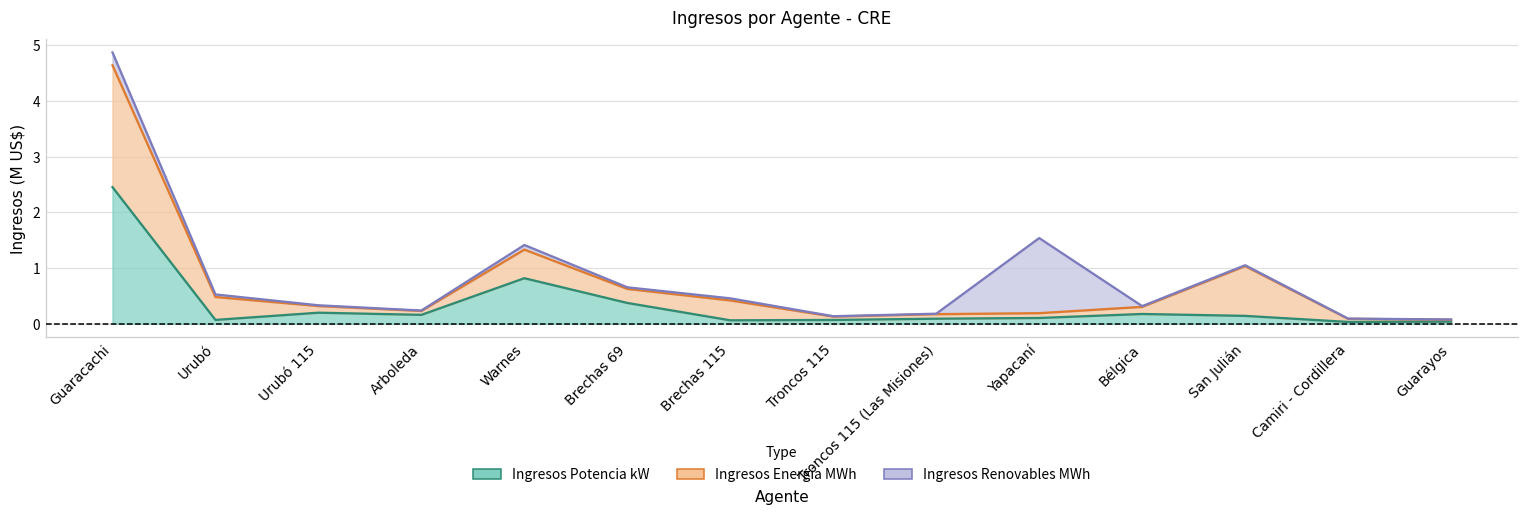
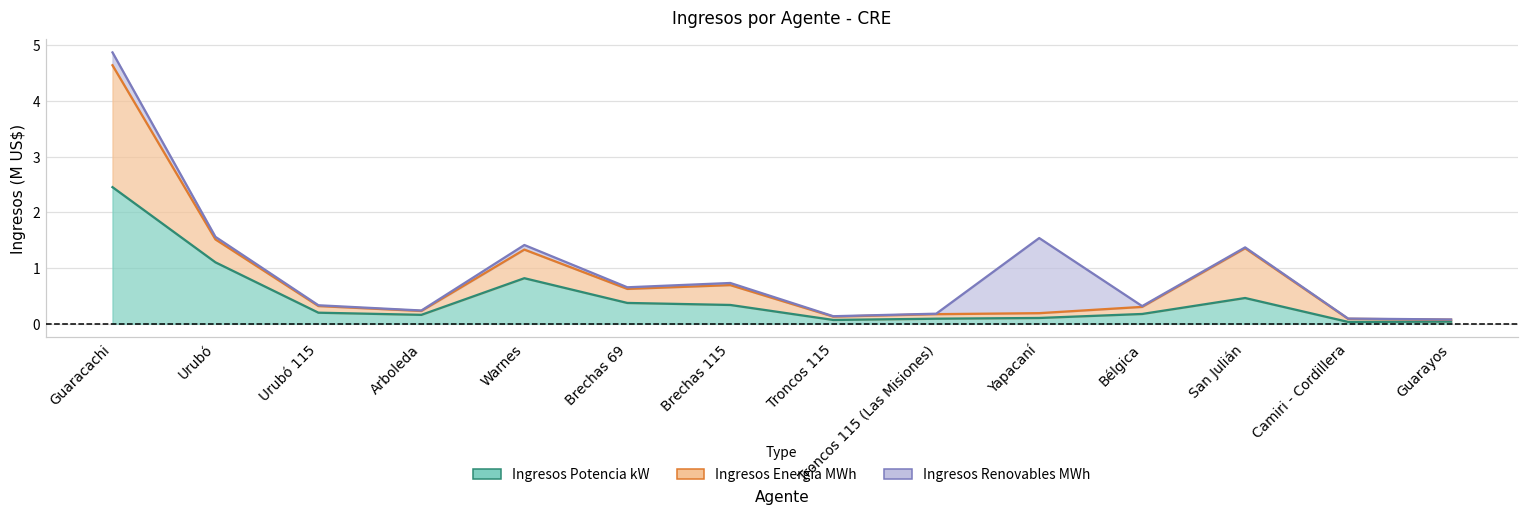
  {
    "Ingresos Potencia kW": {
      "Guaracachi": 2.5,
-     "Urubó": 0.1,
+     "Urubó": 1.1,
      "Urubó 115": 0.2,
      "Arboleda": 0.2,
      "Warnes": 0.8,
      "Brechas 69": 0.4,
-     "Brechas 115": 0.1,
+     "Brechas 115": 0.3,
      "Troncos 115": 0.1,
      "Troncos 115 (Las Misiones)": 0.1,
      "Yapacaní": 0.1,
      "Bélgica": 0.2,
-     "San Julián": 0.1,
+     "San Julián": 0.5,
      "Camiri - Cordillera": 0.0
    },
    "Ingresos Energía MWh": {
      "Guaracachi": 2.2,
      "Warnes": 0.5,
      "Yapacaní": 0.1
    },
    "Ingresos Renovables MWh": {
      "Guaracachi": 0.2,
      "Warnes": 0.1,
      "Yapacaní": 1.3
    }
  }
